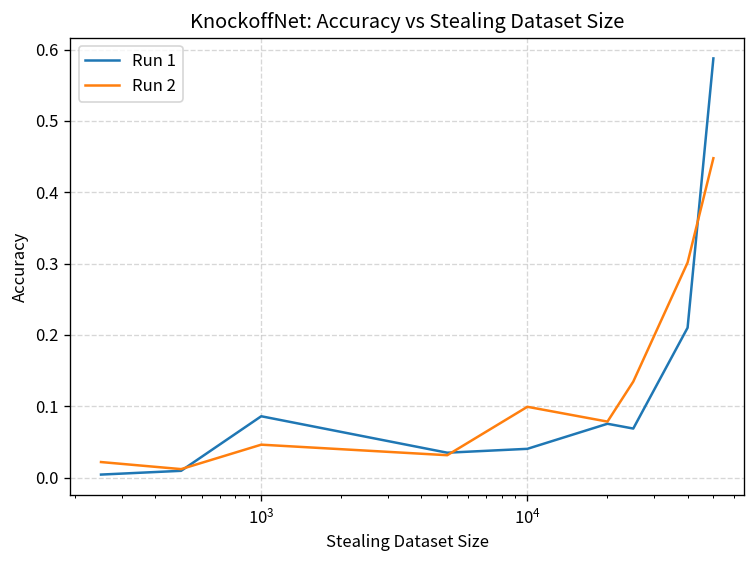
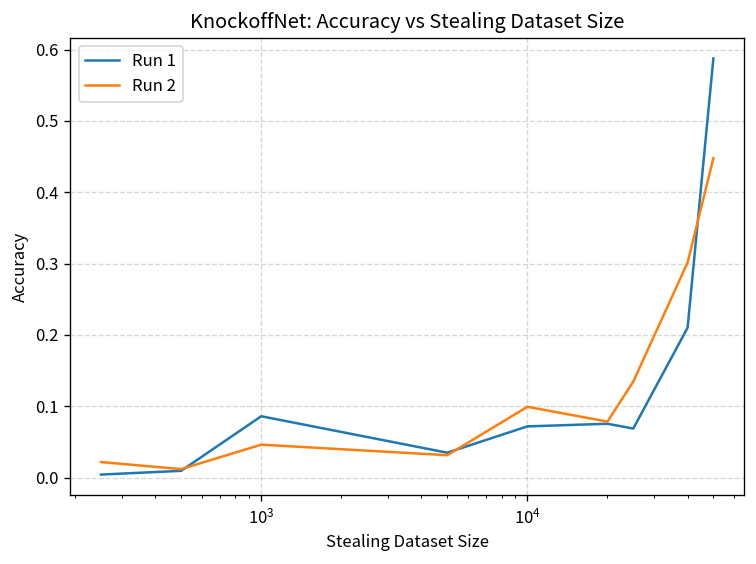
  {
    "Run 1": {
      "10^3": 0.09,
-     "10^4": 0.04
+     "10^4": 0.07
    },
    "Run 2": {
      "10^3": 0.05,
      "10^4": 0.10
    }
  }
